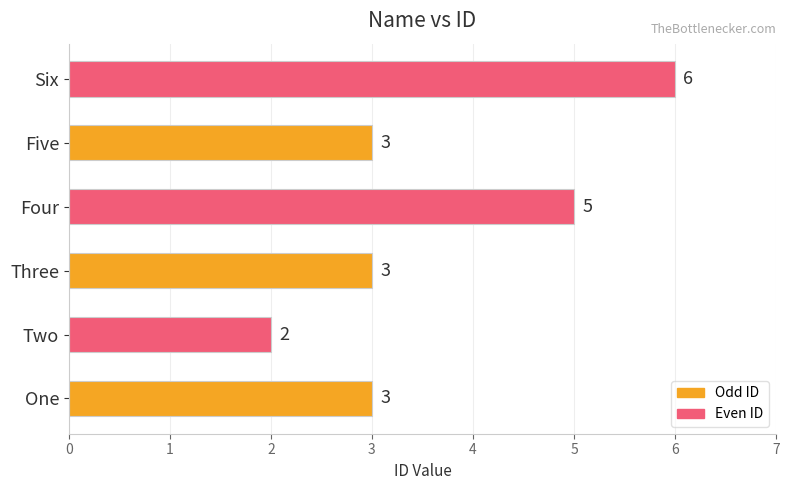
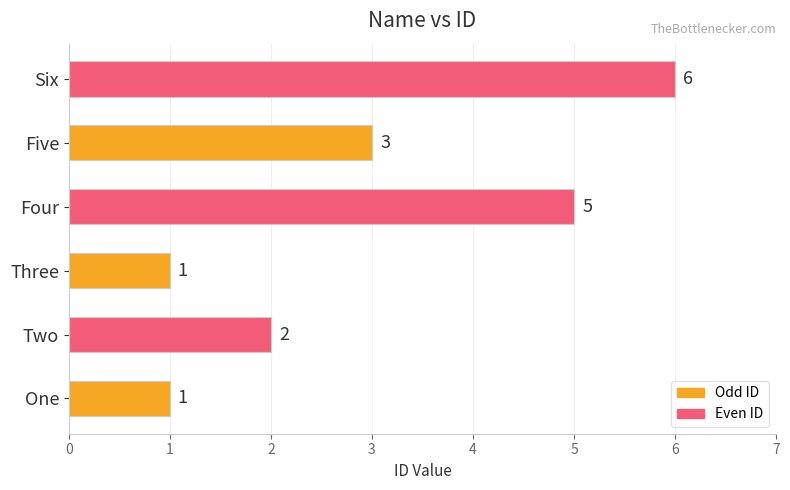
  {
    "Six": 6,
    "Five": 3,
    "Four": 5,
-   "Three": 3,
+   "Three": 1,
    "Two": 2,
-   "One": 3
+   "One": 1
  }
